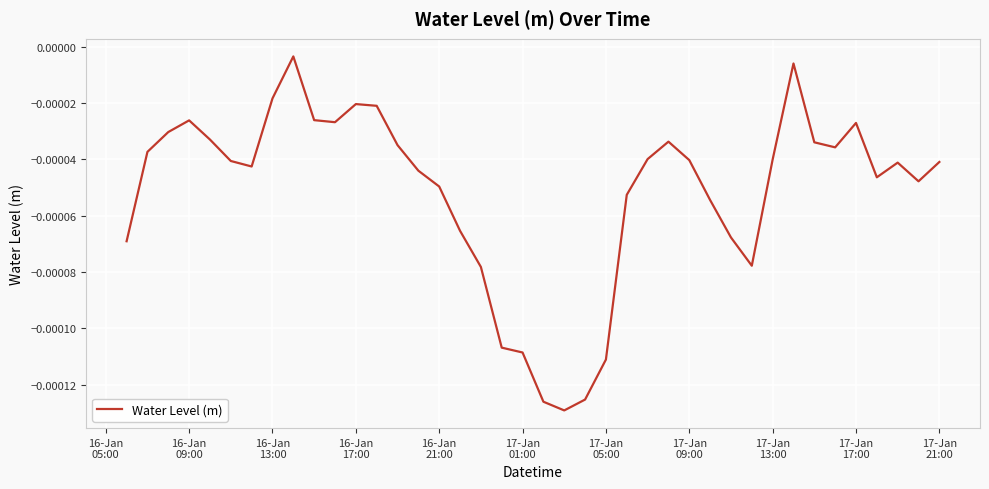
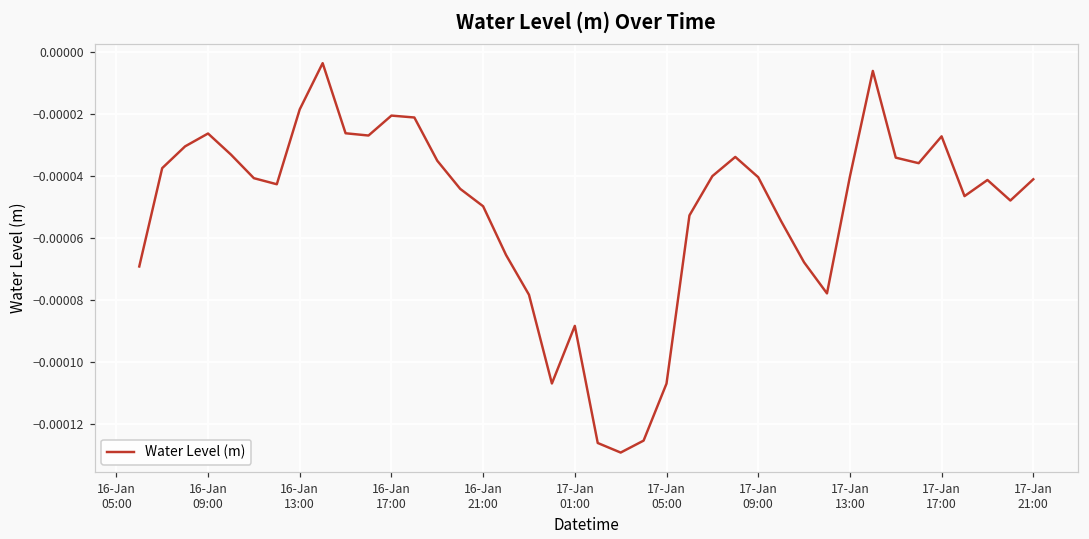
  {
    "16-Jan 09:00": -0.000026,
    "16-Jan 13:00": -0.000018,
    "16-Jan 17:00": -0.000020,
    "16-Jan 21:00": -0.000050,
-   "17-Jan 01:00": -0.000109,
-   "17-Jan 05:00": -0.000111,
+   "17-Jan 01:00": -0.000088,
+   "17-Jan 05:00": -0.000107,
    "17-Jan 09:00": -0.000040,
    "17-Jan 13:00": -0.000040,
    "17-Jan 17:00": -0.000027,
    "17-Jan 21:00": -0.000041
  }
